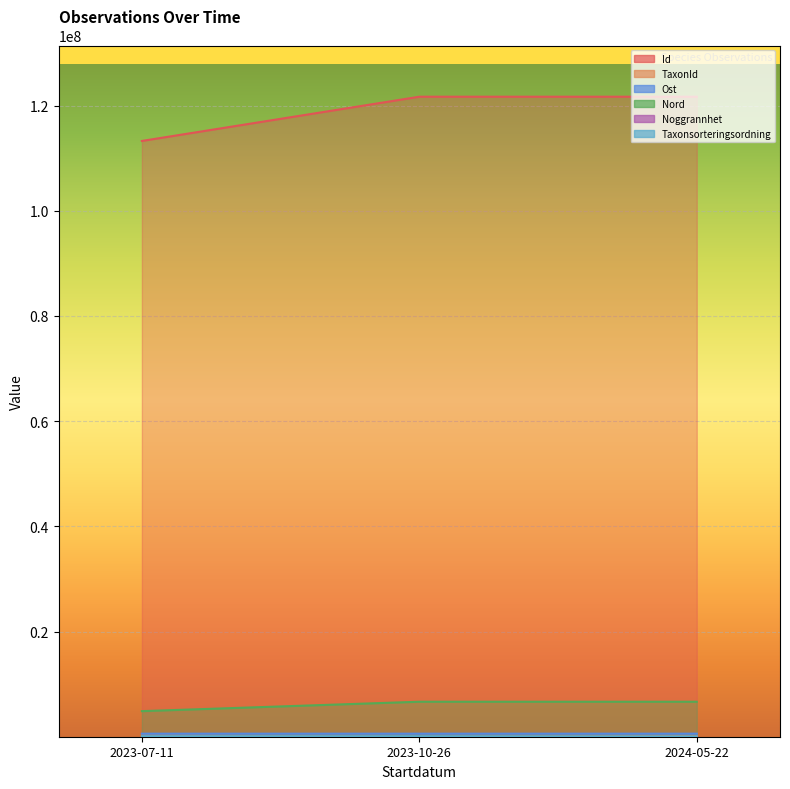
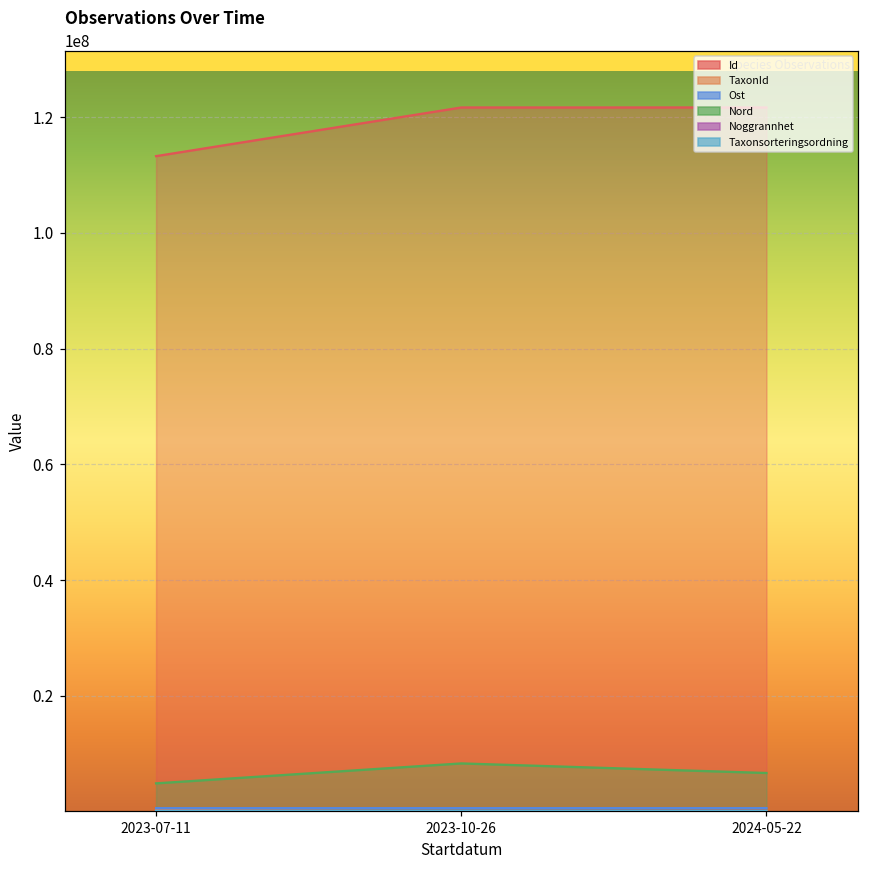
  {
    "Nord": {
      "2023-07-11": 5000000,
-     "2023-10-26": 7000000,
+     "2023-10-26": 8000000,
      "2024-05-22": 7000000
    }
  }
